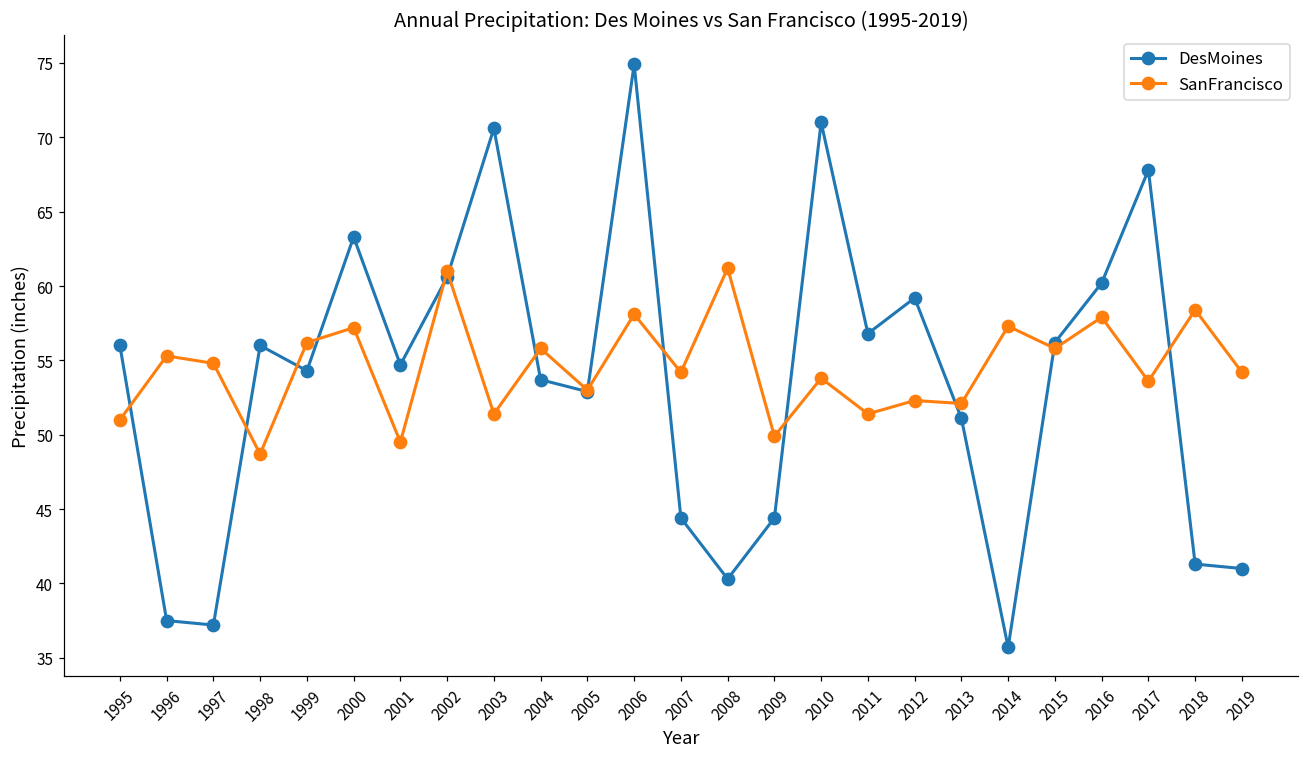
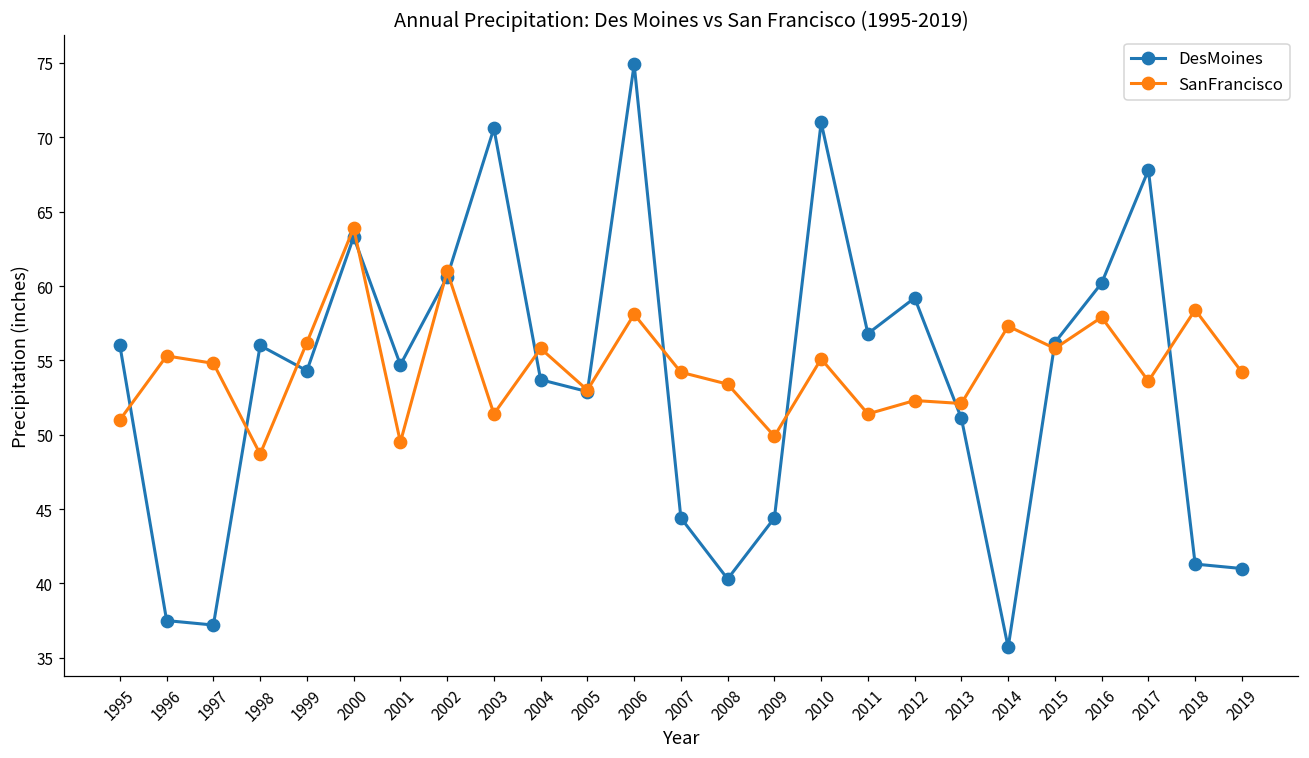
  {
    "DesMoines": {
      "1995": 56.0,
      "1996": 37.5,
      "1997": 37.2,
      "1998": 56.0,
      "1999": 54.3,
      "2000": 63.3,
      "2001": 54.7,
      "2002": 60.6,
      "2003": 70.6,
      "2004": 53.7,
      "2006": 74.9,
      "2007": 44.4,
      "2008": 40.3,
      "2009": 44.4,
      "2010": 71.0,
      "2011": 56.8,
      "2012": 59.2,
      "2013": 51.1,
      "2014": 35.7,
      "2015": 56.2,
      "2016": 60.2,
      "2017": 67.8,
      "2018": 41.3,
      "2019": 41.0
    },
    "SanFrancisco": {
      "1995": 51.0,
      "1996": 55.3,
      "1997": 54.8,
      "1998": 48.7,
      "1999": 56.2,
-     "2000": 57.2,
+     "2000": 63.9,
      "2001": 49.5,
      "2002": 61.0,
      "2003": 51.4,
      "2004": 55.8,
      "2006": 58.1,
      "2007": 54.2,
-     "2008": 61.2,
+     "2008": 53.4,
      "2009": 49.9,
-     "2010": 53.8,
+     "2010": 55.1,
      "2011": 51.4,
      "2012": 52.3,
      "2013": 52.1,
      "2014": 57.3,
      "2015": 55.8,
      "2016": 57.9,
      "2017": 53.6,
      "2018": 58.4,
      "2019": 54.2
    }
  }
